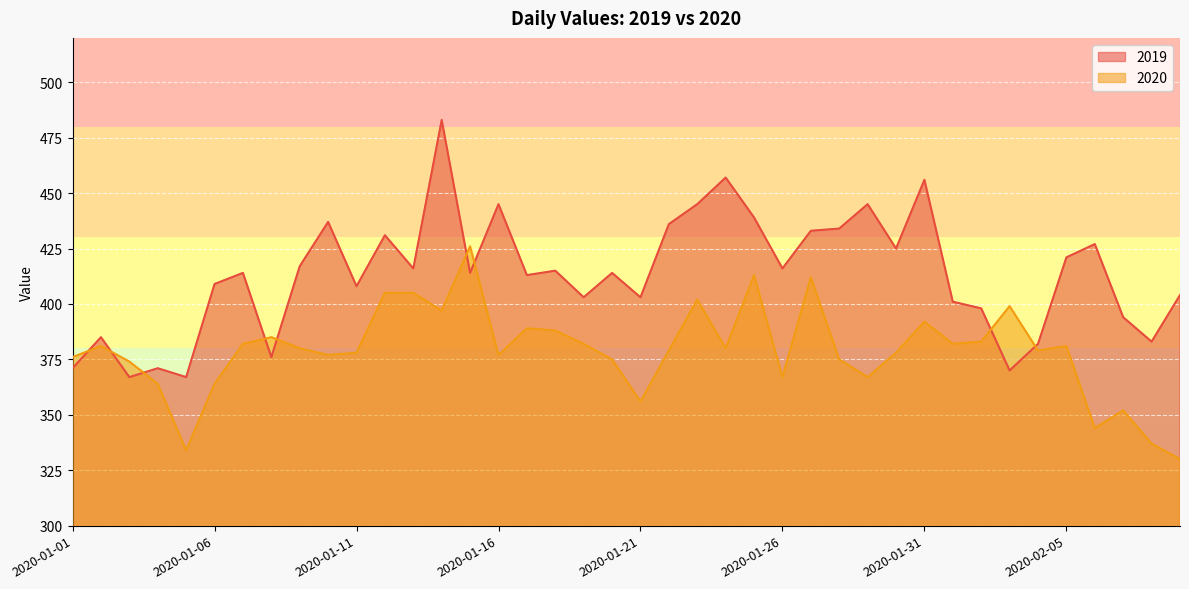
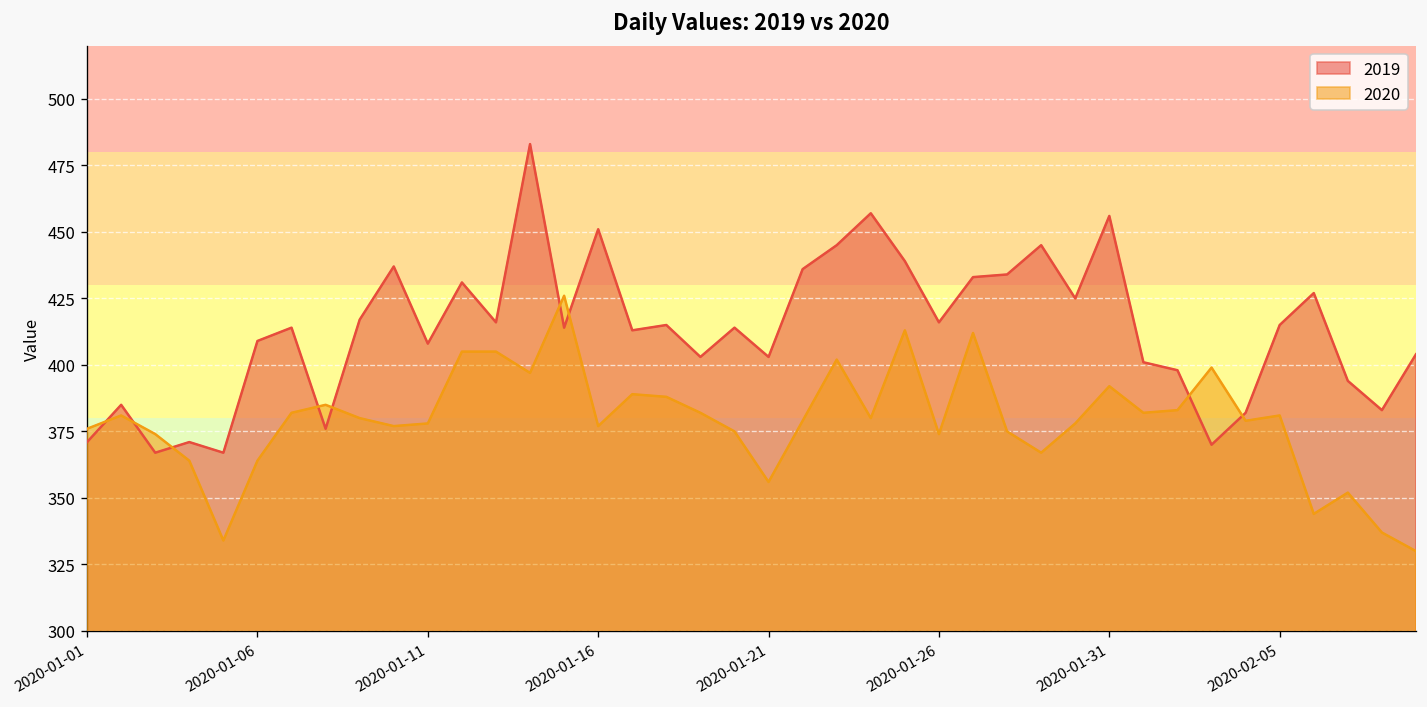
  {
    "2019": {
      "2020-01-01": 371,
      "2020-01-06": 409,
      "2020-01-11": 408,
-     "2020-01-16": 445,
+     "2020-01-16": 451,
      "2020-01-21": 403,
      "2020-01-26": 416,
      "2020-01-31": 456,
-     "2020-02-05": 421
+     "2020-02-05": 415
    },
    "2020": {
      "2020-01-01": 376,
      "2020-01-06": 364,
      "2020-01-11": 378,
      "2020-01-16": 377,
      "2020-01-21": 356,
-     "2020-01-26": 367,
+     "2020-01-26": 374,
      "2020-01-31": 392,
      "2020-02-05": 381
    }
  }
